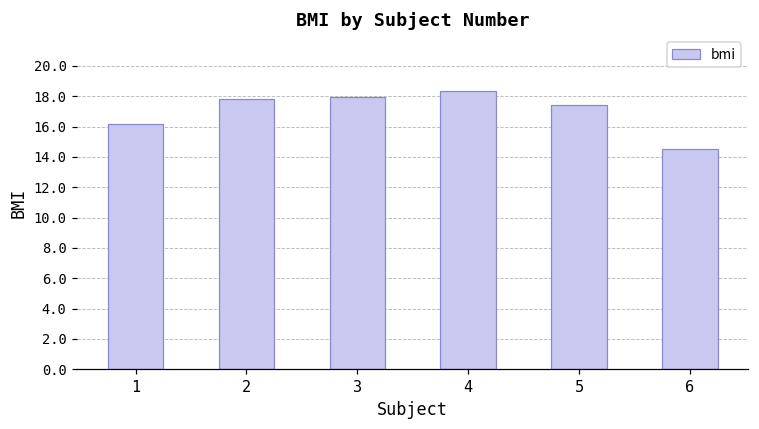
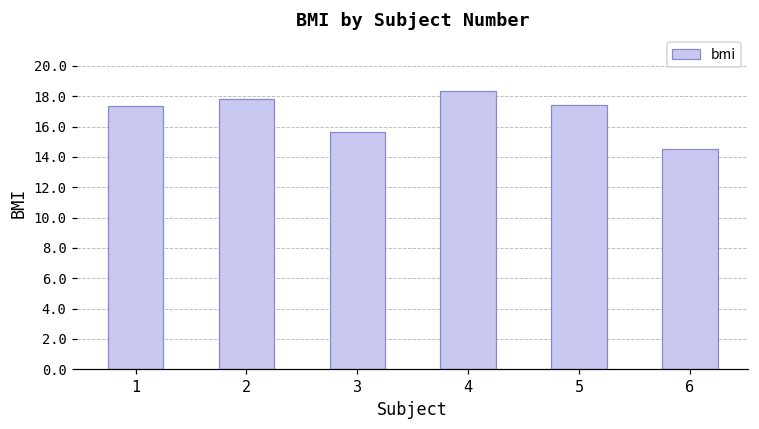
  {
-   "1": 16.1,
+   "1": 17.3,
    "2": 17.8,
-   "3": 18.0,
+   "3": 15.6,
    "4": 18.4,
    "5": 17.4,
    "6": 14.5
  }
